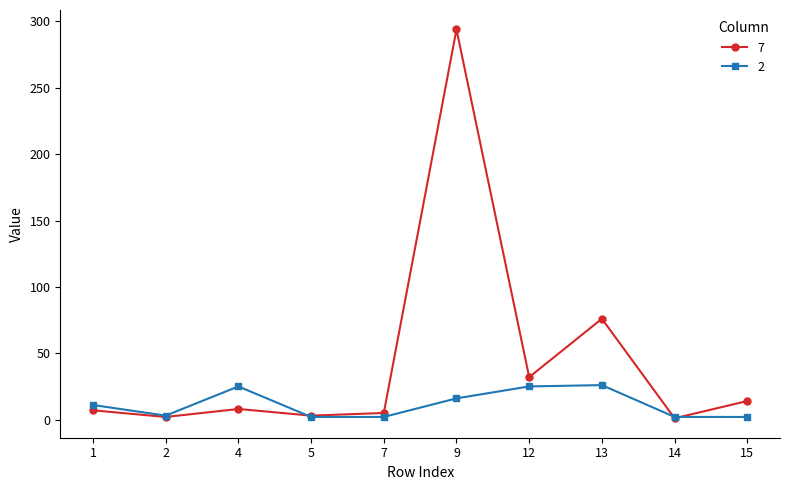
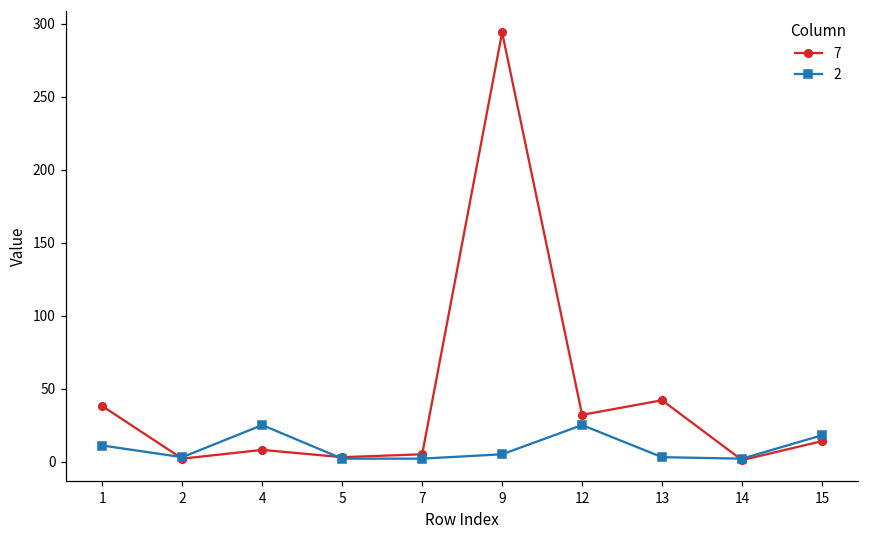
  {
    "7": {
-     "1": 7,
+     "1": 38,
      "4": 8,
      "7": 5,
      "9": 294,
      "12": 32,
-     "13": 76,
+     "13": 42,
      "15": 14
    },
    "2": {
      "1": 11,
      "4": 25,
      "7": 2,
-     "9": 16,
+     "9": 5,
      "12": 25,
-     "13": 26,
-     "15": 2
+     "13": 3,
+     "15": 18
    }
  }
